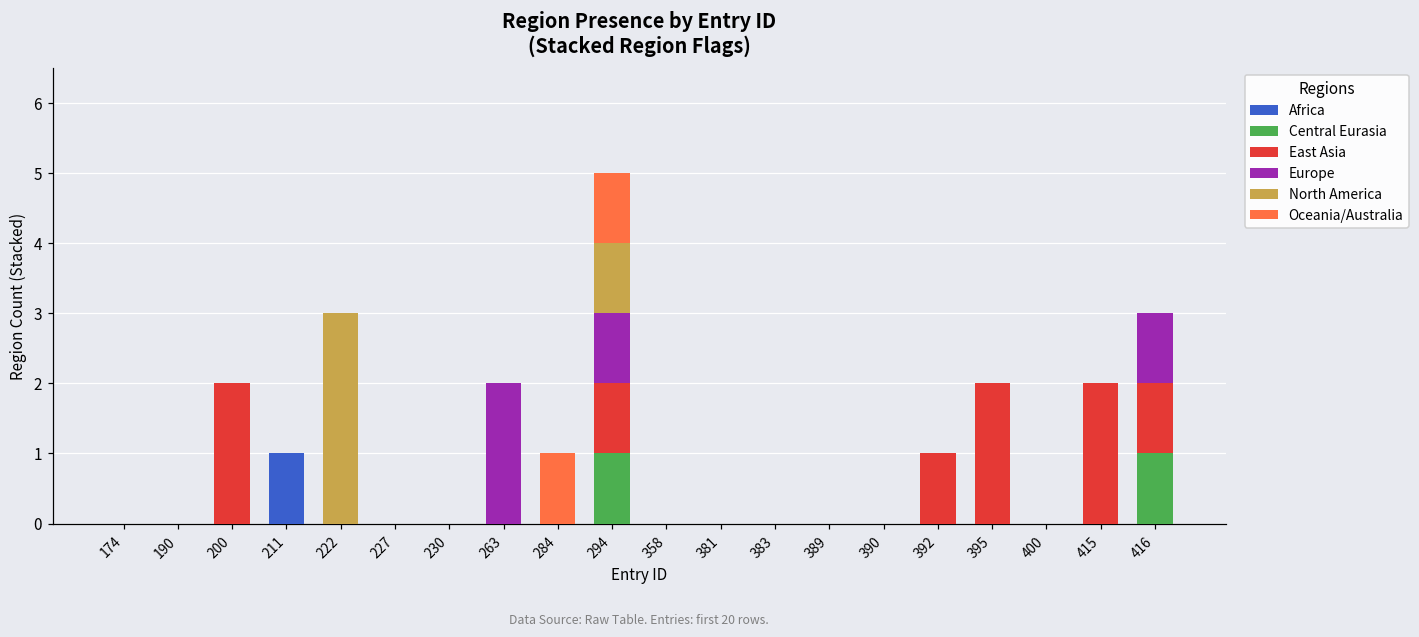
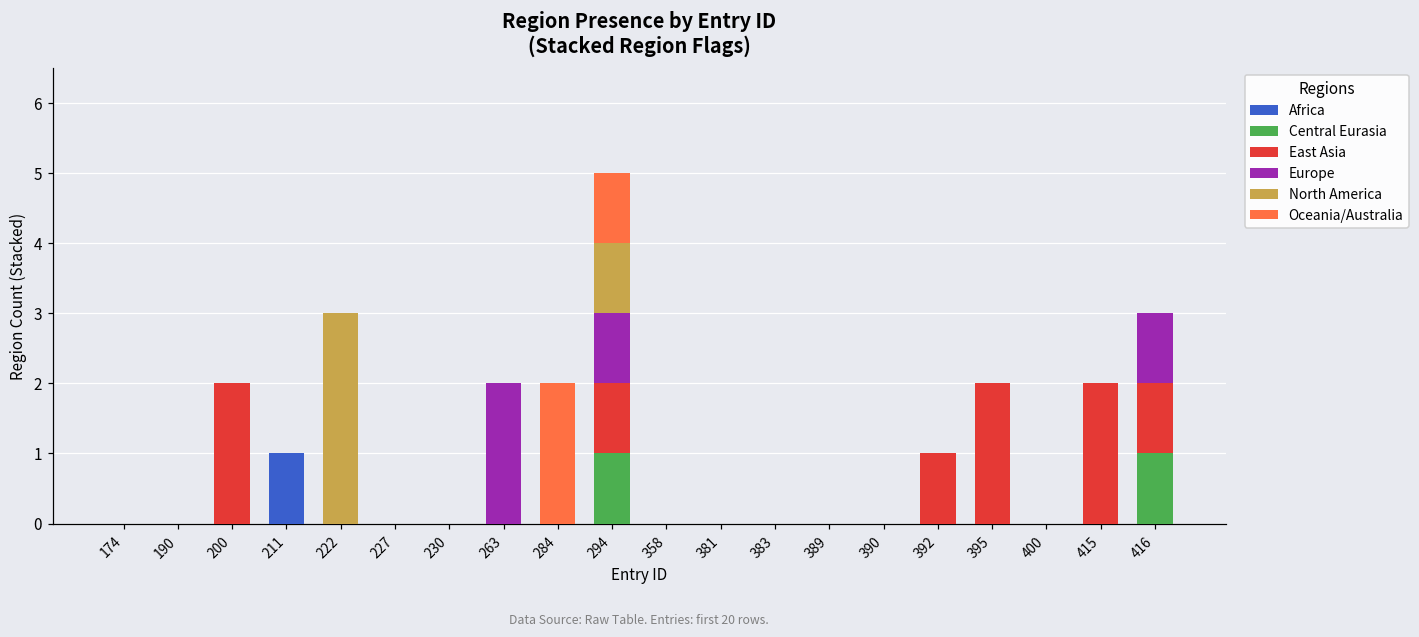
  {
    "Africa": {
      "174": 0,
      "190": 0,
      "200": 0,
      "211": 1,
      "222": 0,
      "227": 0,
      "230": 0,
      "263": 0,
      "284": 0,
      "294": 0,
      "358": 0,
      "381": 0,
      "383": 0,
      "389": 0,
      "390": 0,
      "392": 0,
      "395": 0,
      "400": 0,
      "415": 0,
      "416": 0
    },
    "North America": {
      "174": 0,
      "190": 0,
      "200": 0,
      "211": 0,
      "222": 3,
      "227": 0,
      "230": 0,
      "263": 0,
      "284": 0,
      "294": 1,
      "358": 0,
      "381": 0,
      "383": 0,
      "389": 0,
      "390": 0,
      "392": 0,
      "395": 0,
      "400": 0,
      "415": 0,
      "416": 0
    },
    "Oceania/Australia": {
      "174": 0,
      "190": 0,
      "200": 0,
      "211": 0,
      "222": 0,
      "227": 0,
      "230": 0,
      "263": 0,
-     "284": 1,
+     "284": 2,
      "294": 1,
      "358": 0,
      "381": 0,
      "383": 0,
      "389": 0,
      "390": 0,
      "392": 0,
      "395": 0,
      "400": 0,
      "415": 0,
      "416": 0
    }
  }
